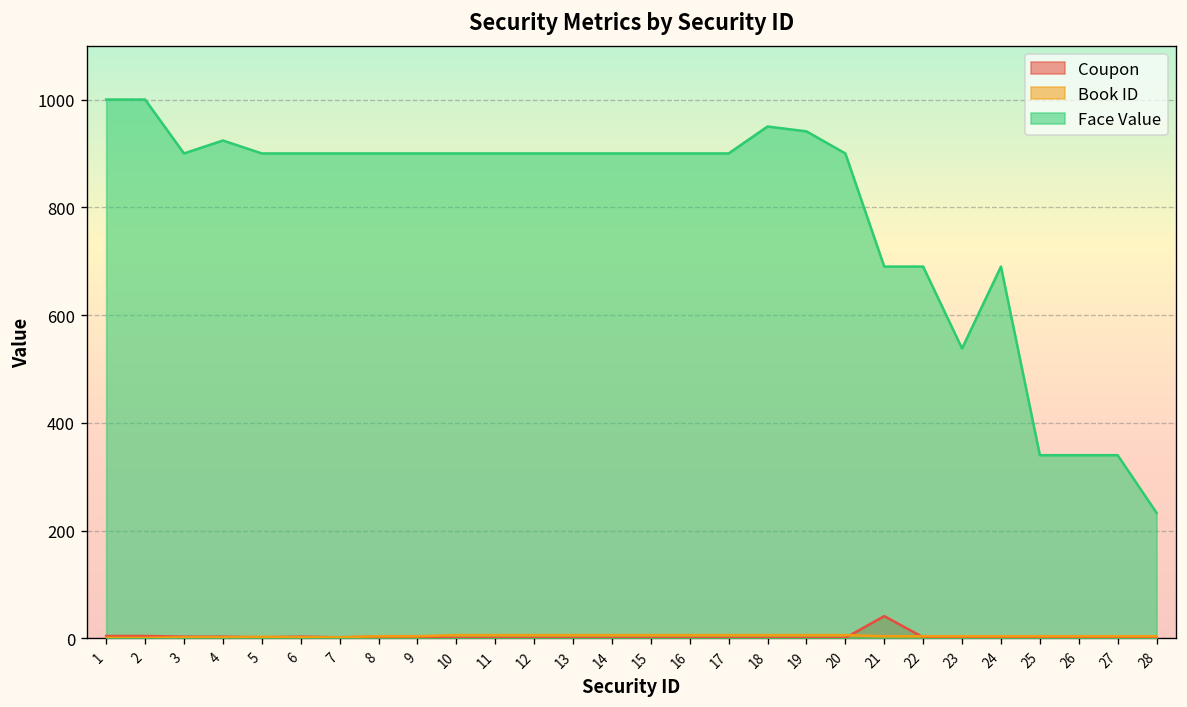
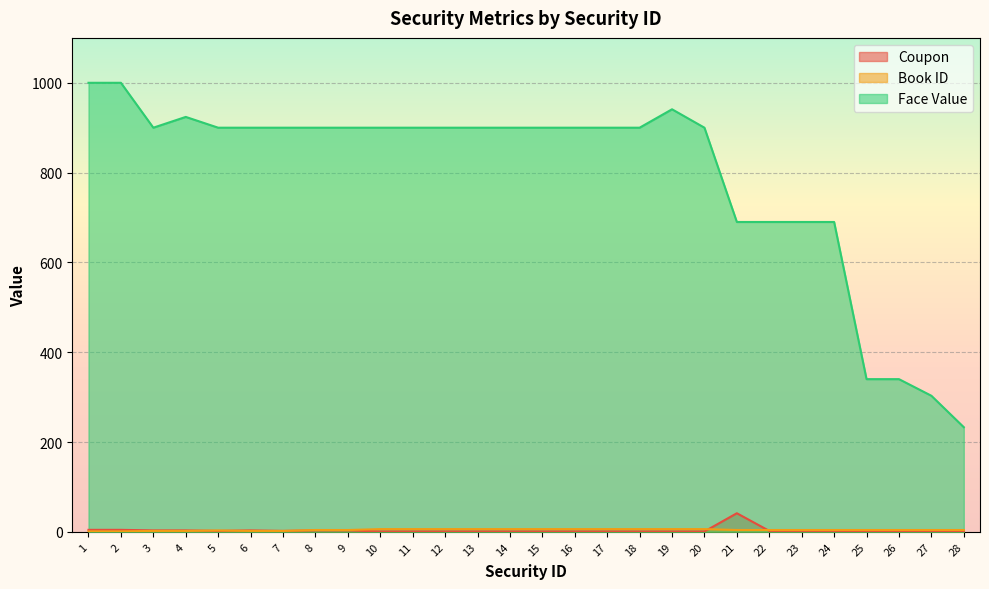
  {
    "Coupon": {
      "21": 40
    },
    "Book ID": {
      "21": 0
    },
    "Face Value": {
      "1": 1000,
      "2": 1000,
      "3": 900,
      "4": 920,
      "5": 900,
      "6": 900,
      "7": 900,
      "8": 900,
      "9": 900,
      "10": 900,
      "11": 900,
      "12": 900,
      "13": 900,
      "14": 900,
      "15": 900,
      "16": 900,
      "17": 900,
-     "18": 950,
+     "18": 900,
      "19": 940,
      "20": 900,
      "21": 690,
      "22": 690,
-     "23": 540,
+     "23": 690,
      "24": 690,
      "25": 340,
      "26": 340,
-     "27": 340,
+     "27": 300,
      "28": 230
    }
  }
